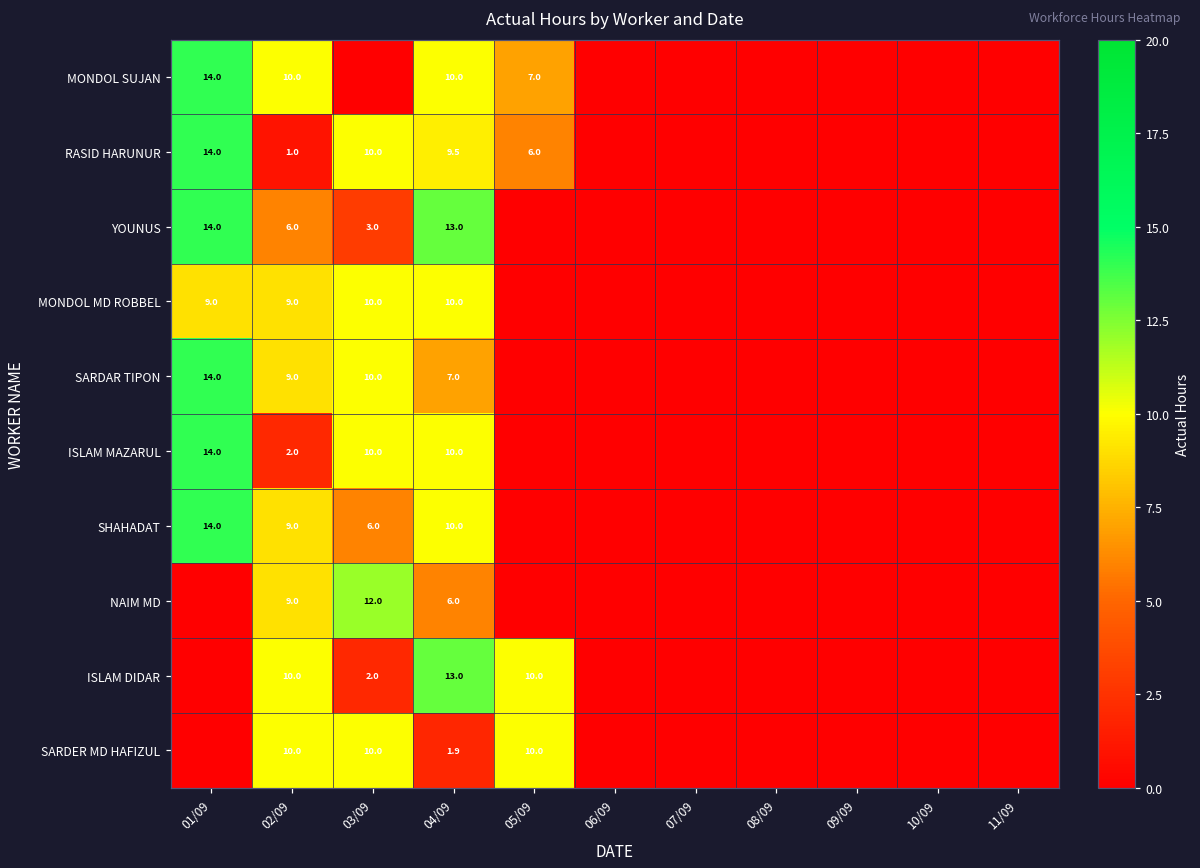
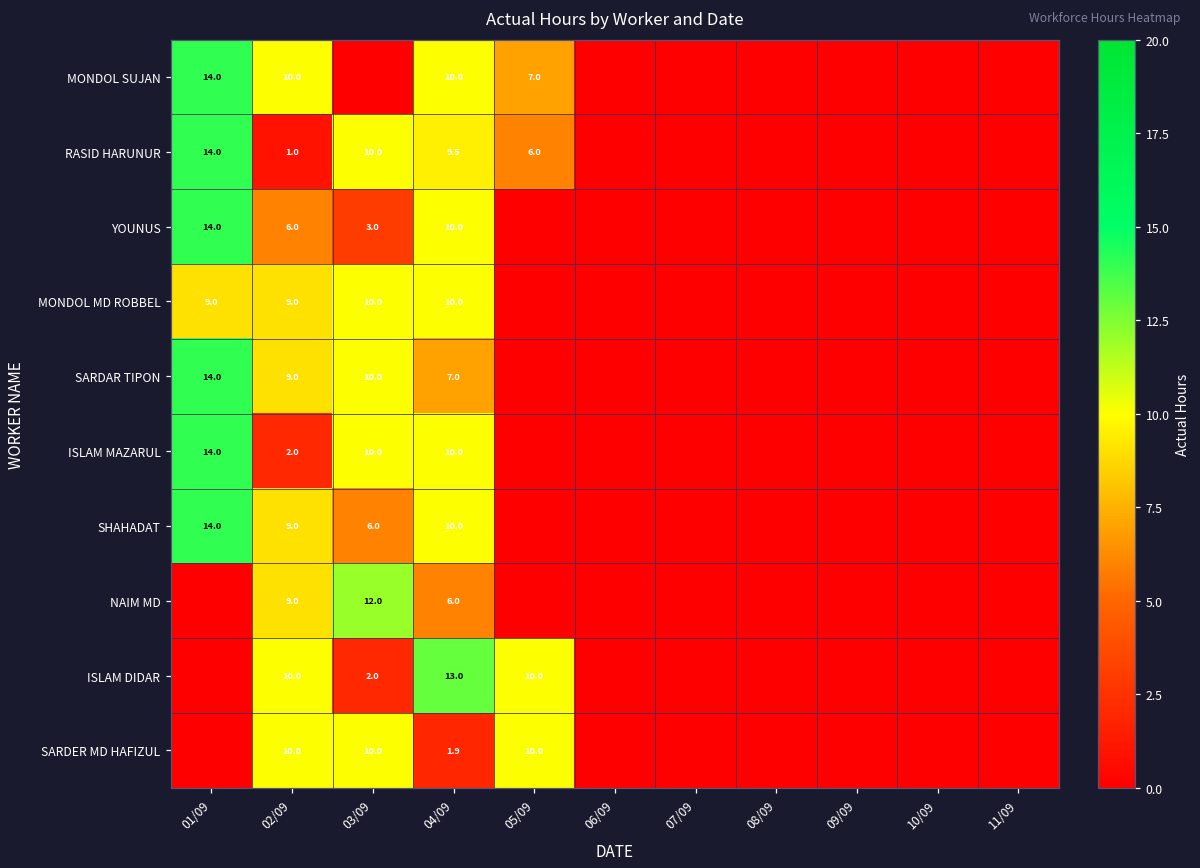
  {
    "MONDOL SUJAN": {
      "01/09": 14.0,
      "02/09": 10.0,
      "04/09": 10.0,
      "05/09": 7.0
    },
    "RASID HARUNUR": {
      "01/09": 14.0,
      "02/09": 1.0,
      "03/09": 10.0,
      "04/09": 9.5,
      "05/09": 6.0
    },
    "YOUNUS": {
      "01/09": 14.0,
      "02/09": 6.0,
      "03/09": 3.0,
-     "04/09": 13.0
+     "04/09": 10.0
    },
    "MONDOL MD ROBBEL": {
      "01/09": 9.0,
      "02/09": 9.0,
      "03/09": 10.0,
      "04/09": 10.0
    },
    "SARDAR TIPON": {
      "01/09": 14.0,
      "02/09": 9.0,
      "03/09": 10.0,
      "04/09": 7.0
    },
    "ISLAM MAZARUL": {
      "01/09": 14.0,
      "02/09": 2.0,
      "03/09": 10.0,
      "04/09": 10.0
    },
    "SHAHADAT": {
      "01/09": 14.0,
      "02/09": 9.0,
      "03/09": 6.0,
      "04/09": 10.0
    },
    "NAIM MD": {
      "02/09": 9.0,
      "03/09": 12.0,
      "04/09": 6.0
    },
    "ISLAM DIDAR": {
      "02/09": 10.0,
      "03/09": 2.0,
      "04/09": 13.0,
      "05/09": 10.0
    },
    "SARDER MD HAFIZUL": {
      "02/09": 10.0,
      "03/09": 10.0,
      "04/09": 1.9,
      "05/09": 10.0
    }
  }
